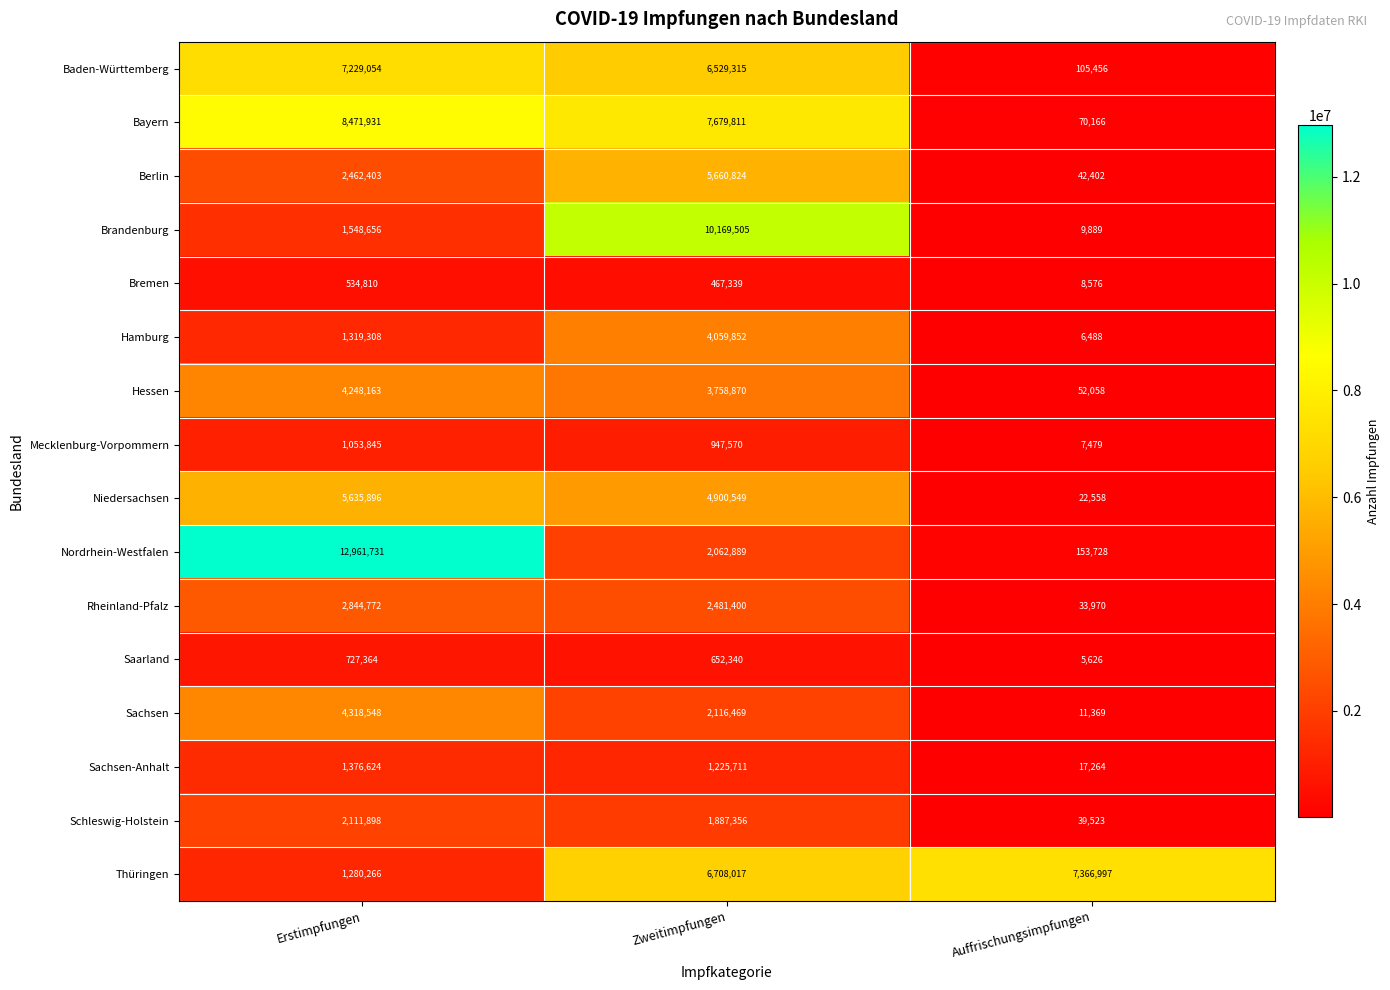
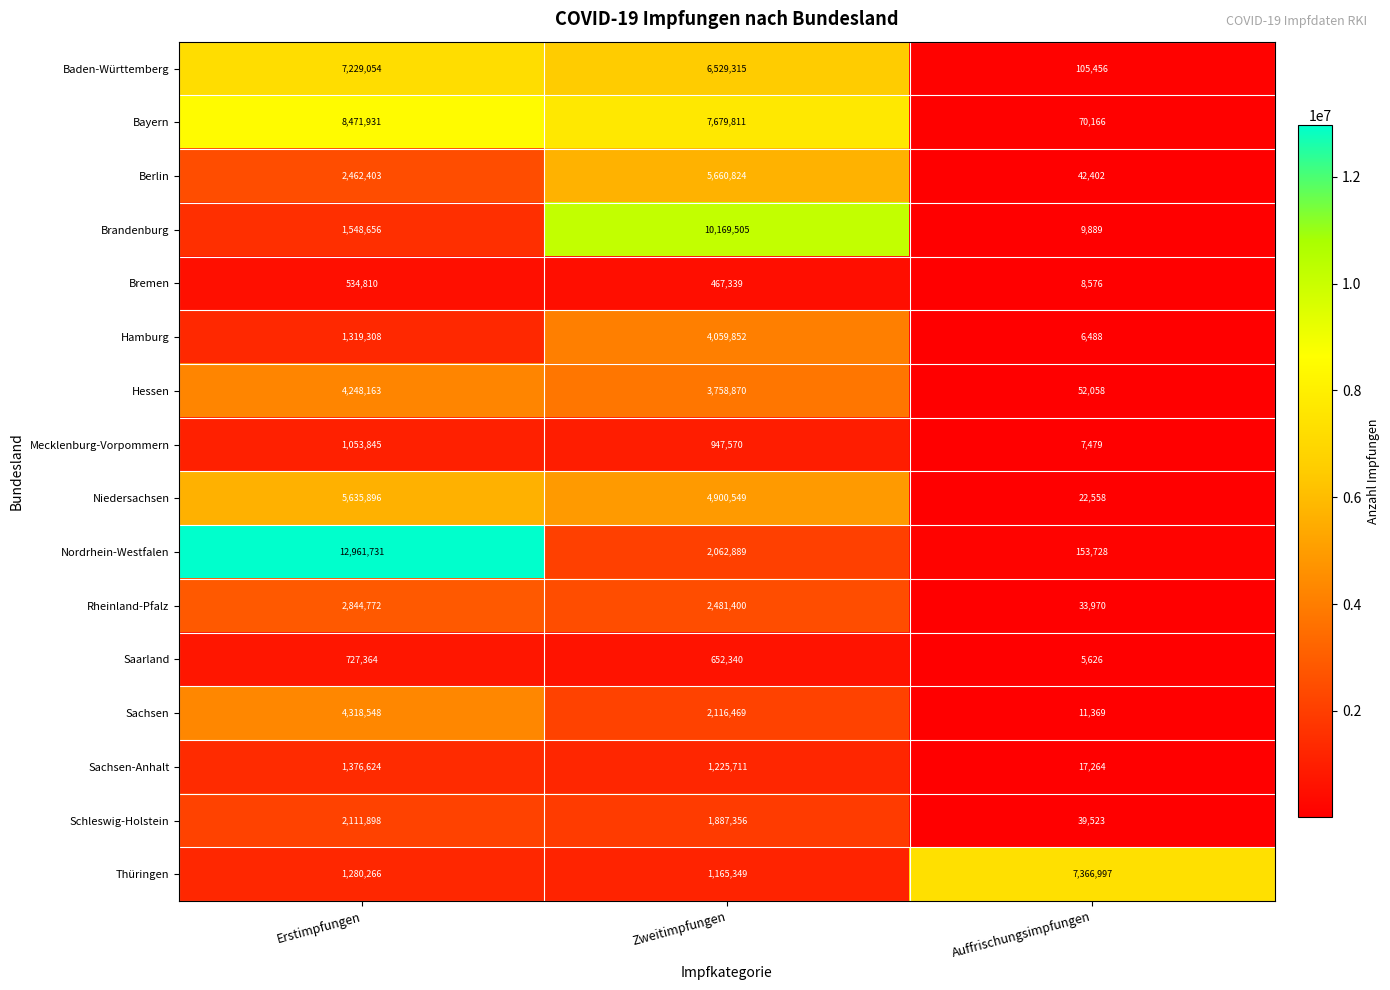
  {
    "Baden-Württemberg": {
      "Erstimpfungen": "7,229,054",
      "Zweitimpfungen": "6,529,315",
      "Auffrischungsimpfungen": "105,456"
    },
    "Bayern": {
      "Erstimpfungen": "8,471,931",
      "Zweitimpfungen": "7,679,811",
      "Auffrischungsimpfungen": "70,166"
    },
    "Berlin": {
      "Erstimpfungen": "2,462,403",
      "Zweitimpfungen": "5,660,824",
      "Auffrischungsimpfungen": "42,402"
    },
    "Brandenburg": {
      "Erstimpfungen": "1,548,656",
      "Zweitimpfungen": "10,169,505",
      "Auffrischungsimpfungen": "9,889"
    },
    "Bremen": {
      "Erstimpfungen": "534,810",
      "Zweitimpfungen": "467,339",
      "Auffrischungsimpfungen": "8,576"
    },
    "Hamburg": {
      "Erstimpfungen": "1,319,308",
      "Zweitimpfungen": "4,059,852",
      "Auffrischungsimpfungen": "6,488"
    },
    "Hessen": {
      "Erstimpfungen": "4,248,163",
      "Zweitimpfungen": "3,758,870",
      "Auffrischungsimpfungen": "52,058"
    },
    "Mecklenburg-Vorpommern": {
      "Erstimpfungen": "1,053,845",
      "Zweitimpfungen": "947,570",
      "Auffrischungsimpfungen": "7,479"
    },
    "Niedersachsen": {
      "Erstimpfungen": "5,635,896",
      "Zweitimpfungen": "4,900,549",
      "Auffrischungsimpfungen": "22,558"
    },
    "Nordrhein-Westfalen": {
      "Erstimpfungen": "12,961,731",
      "Zweitimpfungen": "2,062,889",
      "Auffrischungsimpfungen": "153,728"
    },
    "Rheinland-Pfalz": {
      "Erstimpfungen": "2,844,772",
      "Zweitimpfungen": "2,481,400",
      "Auffrischungsimpfungen": "33,970"
    },
    "Saarland": {
      "Erstimpfungen": "727,364",
      "Zweitimpfungen": "652,340",
      "Auffrischungsimpfungen": "5,626"
    },
    "Sachsen": {
      "Erstimpfungen": "4,318,548",
      "Zweitimpfungen": "2,116,469",
      "Auffrischungsimpfungen": "11,369"
    },
    "Sachsen-Anhalt": {
      "Erstimpfungen": "1,376,624",
      "Zweitimpfungen": "1,225,711",
      "Auffrischungsimpfungen": "17,264"
    },
    "Schleswig-Holstein": {
      "Erstimpfungen": "2,111,898",
      "Zweitimpfungen": "1,887,356",
      "Auffrischungsimpfungen": "39,523"
    },
    "Thüringen": {
      "Erstimpfungen": "1,280,266",
-     "Zweitimpfungen": "6,708,017",
+     "Zweitimpfungen": "1,165,349",
      "Auffrischungsimpfungen": "7,366,997"
    }
  }
